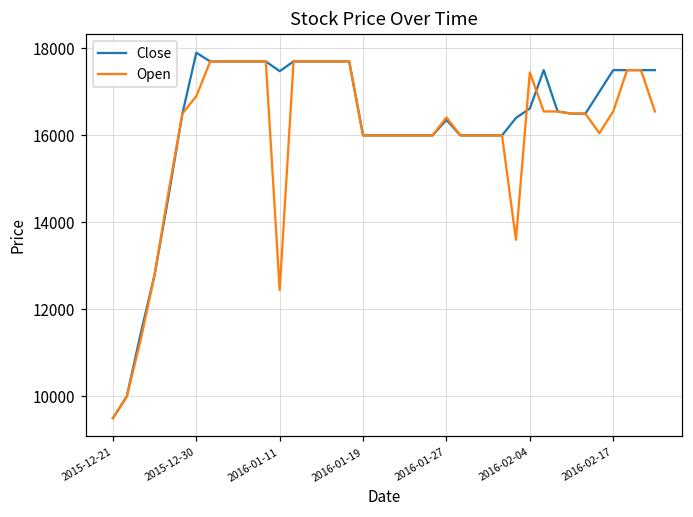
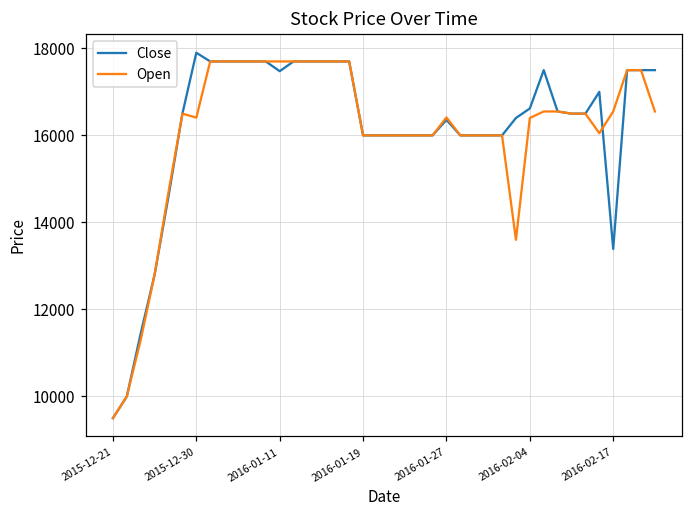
  {
    "Close": {
      "2015-12-30": 17900,
      "2016-01-11": 17500,
      "2016-02-04": 16600,
-     "2016-02-17": 17500
+     "2016-02-17": 13400
    },
    "Open": {
-     "2015-12-30": 16900,
-     "2016-01-11": 12400,
-     "2016-02-04": 17400,
+     "2015-12-30": 16400,
+     "2016-01-11": 17700,
+     "2016-02-04": 16400,
      "2016-02-17": 16600
    }
  }
